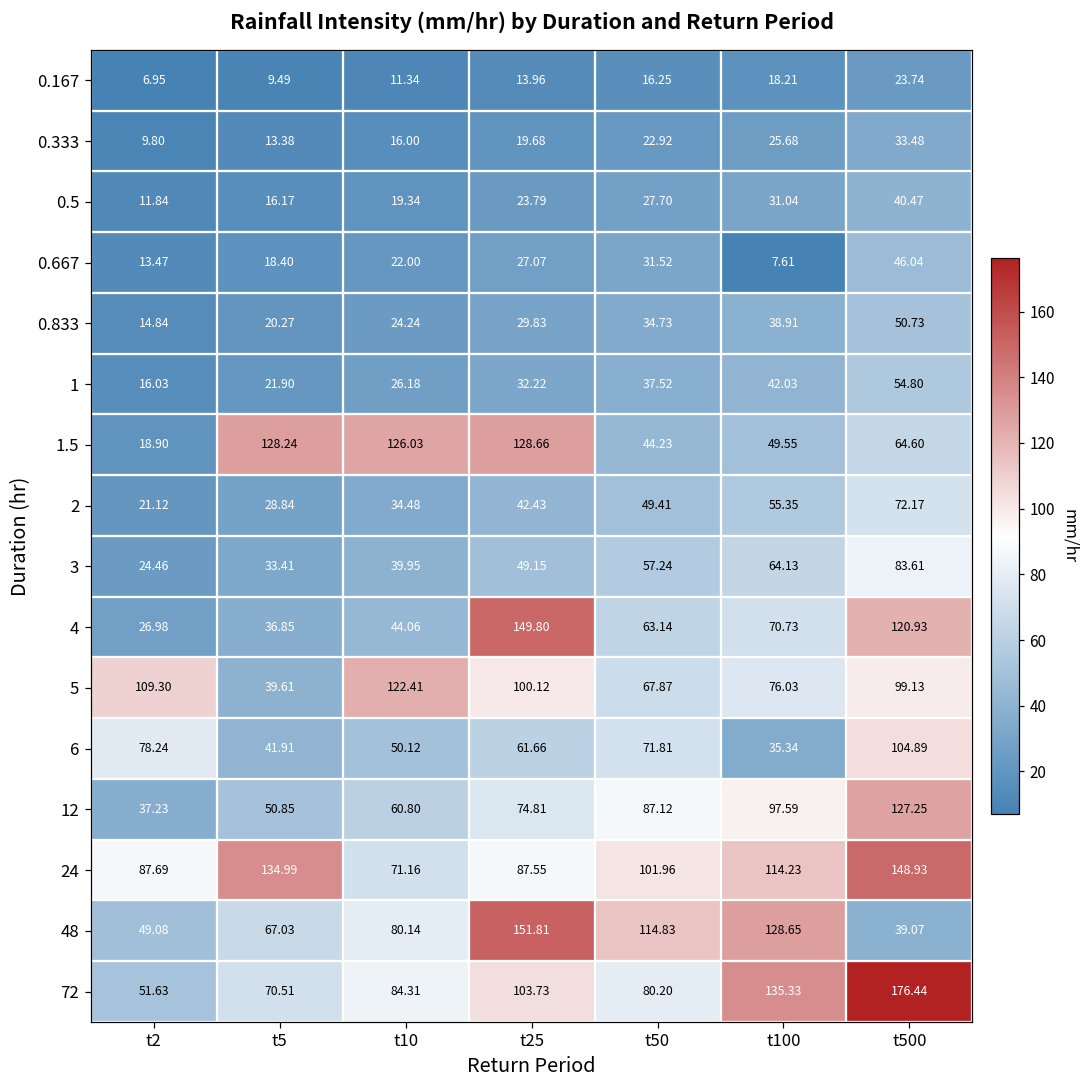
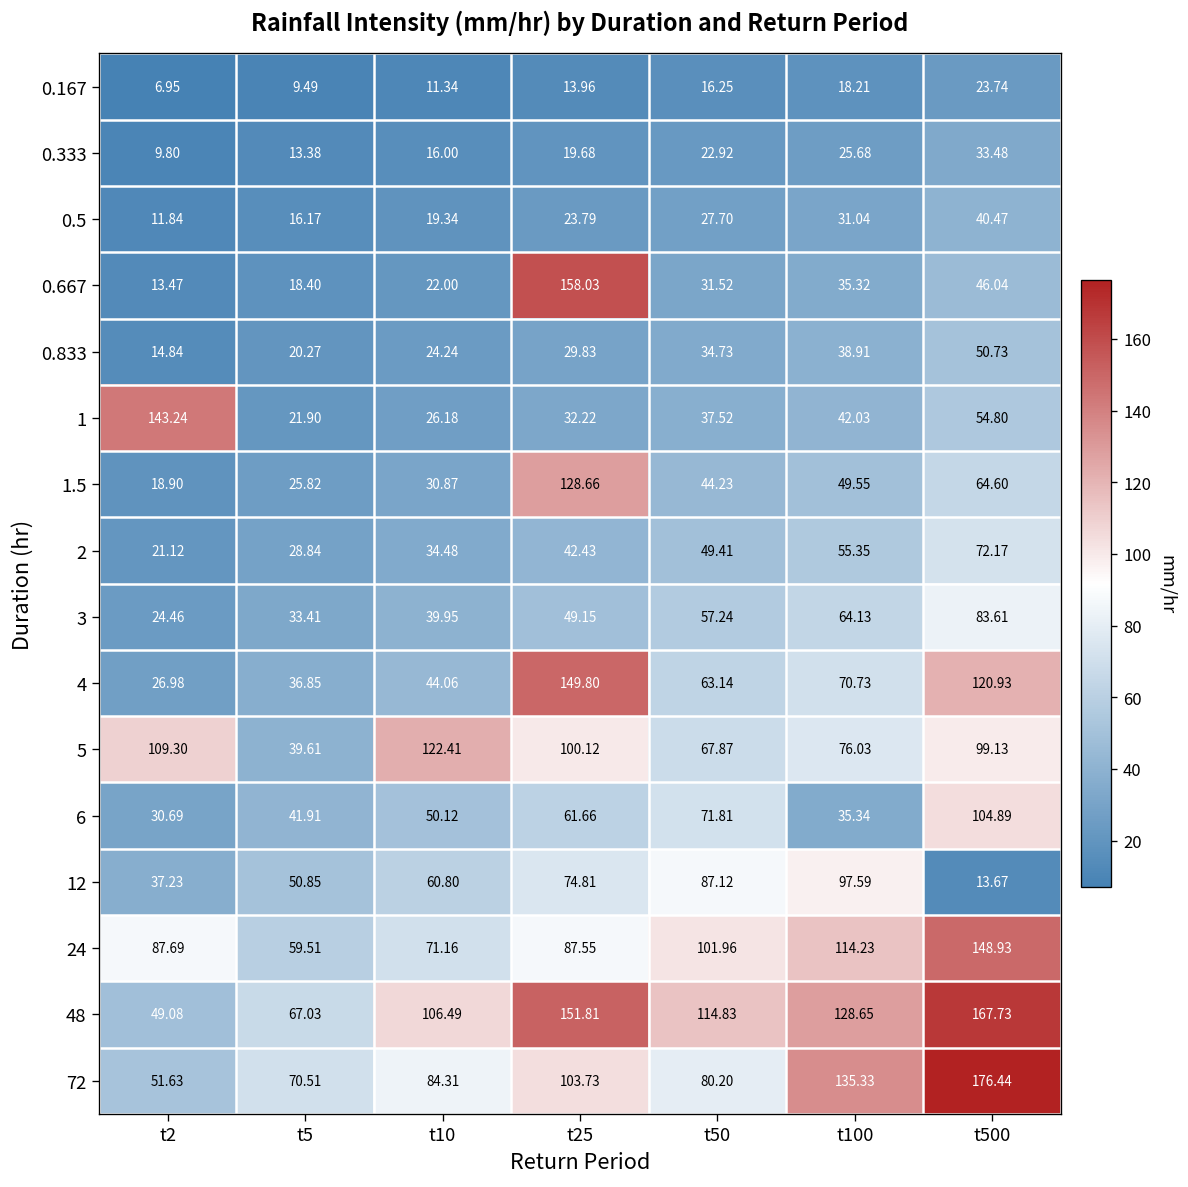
  {
    "0.167": {
      "t2": 6.95,
      "t5": 9.49,
      "t10": 11.34,
      "t25": 13.96,
      "t50": 16.25,
      "t100": 18.21,
      "t500": 23.74
    },
    "0.333": {
      "t2": 9.80,
      "t5": 13.38,
      "t10": 16.00,
      "t25": 19.68,
      "t50": 22.92,
      "t100": 25.68,
      "t500": 33.48
    },
    "0.5": {
      "t2": 11.84,
      "t5": 16.17,
      "t10": 19.34,
      "t25": 23.79,
      "t50": 27.70,
      "t100": 31.04,
      "t500": 40.47
    },
    "0.667": {
      "t2": 13.47,
      "t5": 18.40,
      "t10": 22.00,
-     "t25": 27.07,
+     "t25": 158.03,
      "t50": 31.52,
-     "t100": 7.61,
+     "t100": 35.32,
      "t500": 46.04
    },
    "0.833": {
      "t2": 14.84,
      "t5": 20.27,
      "t10": 24.24,
      "t25": 29.83,
      "t50": 34.73,
      "t100": 38.91,
      "t500": 50.73
    },
    "1": {
-     "t2": 16.03,
+     "t2": 143.24,
      "t5": 21.90,
      "t10": 26.18,
      "t25": 32.22,
      "t50": 37.52,
      "t100": 42.03,
      "t500": 54.80
    },
    "1.5": {
      "t2": 18.90,
-     "t5": 128.24,
-     "t10": 126.03,
+     "t5": 25.82,
+     "t10": 30.87,
      "t25": 128.66,
      "t50": 44.23,
      "t100": 49.55,
      "t500": 64.60
    },
    "2": {
      "t2": 21.12,
      "t5": 28.84,
      "t10": 34.48,
      "t25": 42.43,
      "t50": 49.41,
      "t100": 55.35,
      "t500": 72.17
    },
    "3": {
      "t2": 24.46,
      "t5": 33.41,
      "t10": 39.95,
      "t25": 49.15,
      "t50": 57.24,
      "t100": 64.13,
      "t500": 83.61
    },
    "4": {
      "t2": 26.98,
      "t5": 36.85,
      "t10": 44.06,
      "t25": 149.80,
      "t50": 63.14,
      "t100": 70.73,
      "t500": 120.93
    },
    "5": {
      "t2": 109.30,
      "t5": 39.61,
      "t10": 122.41,
      "t25": 100.12,
      "t50": 67.87,
      "t100": 76.03,
      "t500": 99.13
    },
    "6": {
-     "t2": 78.24,
+     "t2": 30.69,
      "t5": 41.91,
      "t10": 50.12,
      "t25": 61.66,
      "t50": 71.81,
      "t100": 35.34,
      "t500": 104.89
    },
    "12": {
      "t2": 37.23,
      "t5": 50.85,
      "t10": 60.80,
      "t25": 74.81,
      "t50": 87.12,
      "t100": 97.59,
-     "t500": 127.25
+     "t500": 13.67
    },
    "24": {
      "t2": 87.69,
-     "t5": 134.99,
+     "t5": 59.51,
      "t10": 71.16,
      "t25": 87.55,
      "t50": 101.96,
      "t100": 114.23,
      "t500": 148.93
    },
    "48": {
      "t2": 49.08,
      "t5": 67.03,
-     "t10": 80.14,
+     "t10": 106.49,
      "t25": 151.81,
      "t50": 114.83,
      "t100": 128.65,
-     "t500": 39.07
+     "t500": 167.73
    },
    "72": {
      "t2": 51.63,
      "t5": 70.51,
      "t10": 84.31,
      "t25": 103.73,
      "t50": 80.20,
      "t100": 135.33,
      "t500": 176.44
    }
  }
